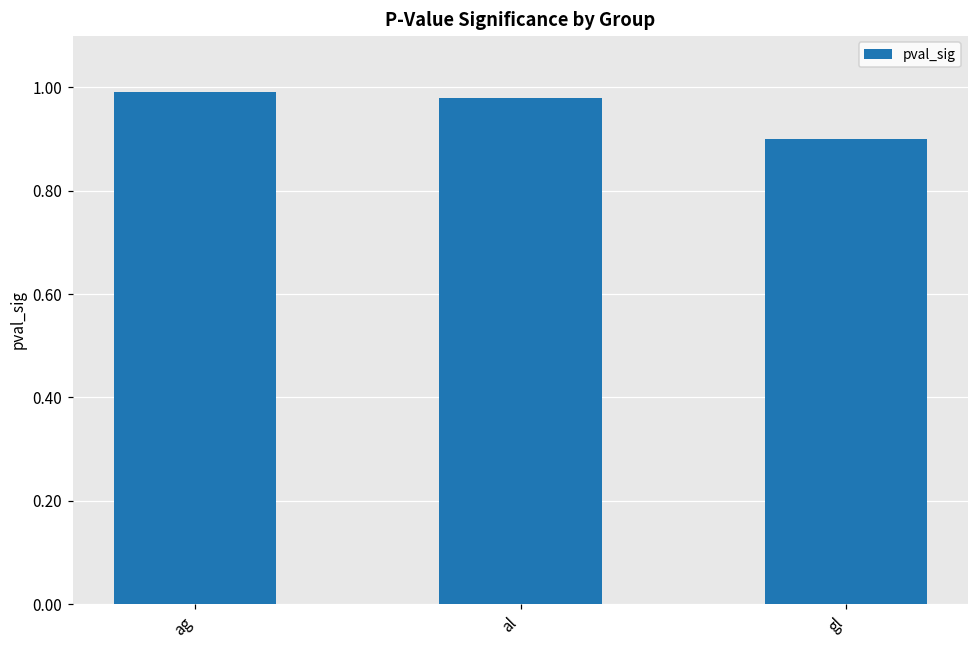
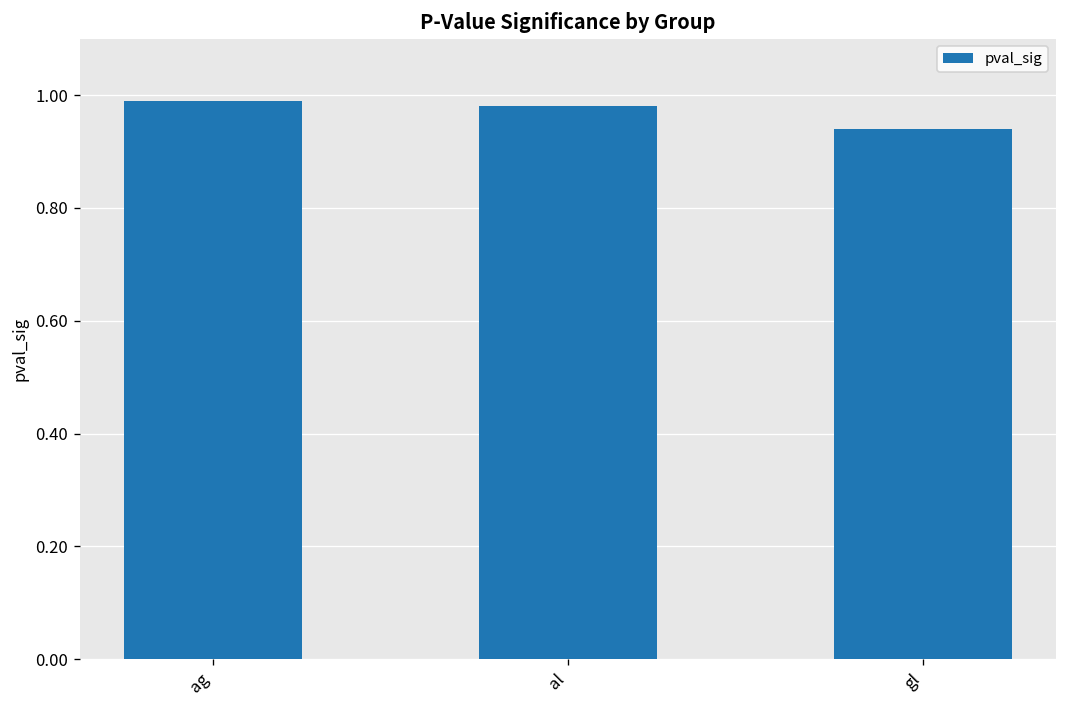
  {
    "ag": 0.99,
    "al": 0.98,
-   "gl": 0.90
+   "gl": 0.94
  }
